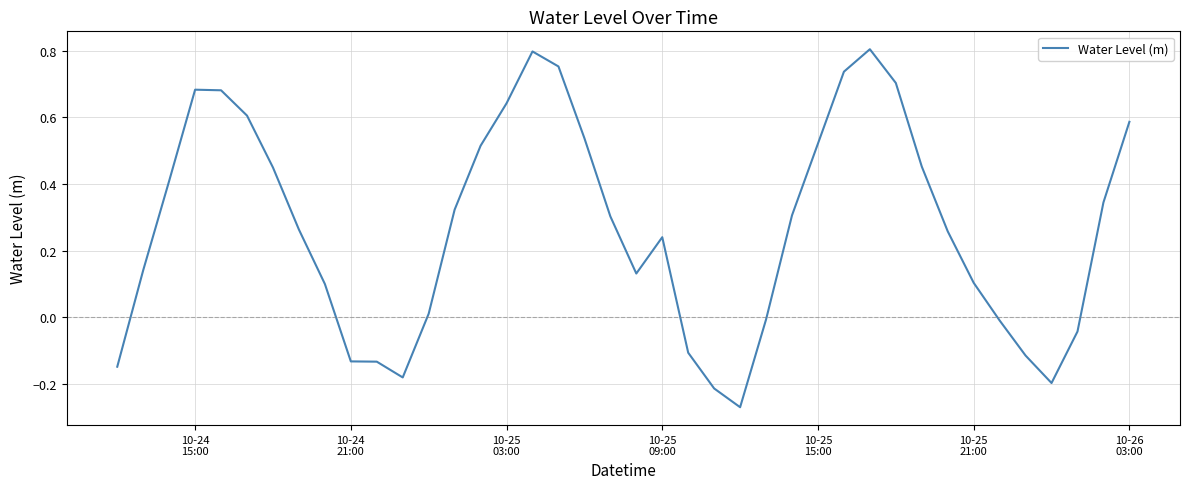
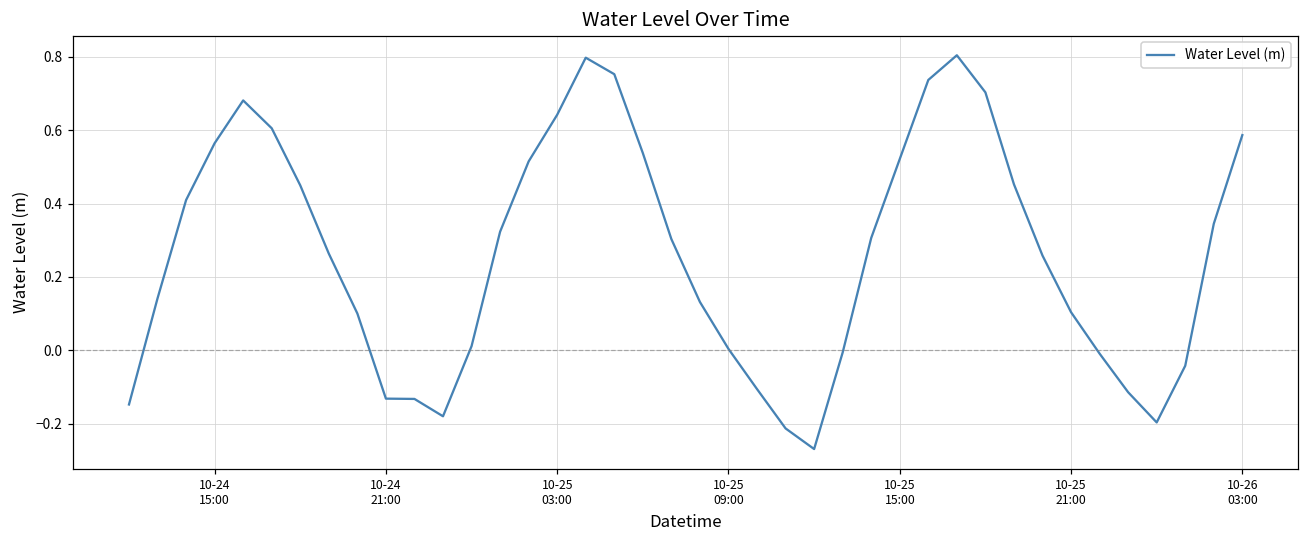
  {
-   "10-24 15:00": 0.68,
+   "10-24 15:00": 0.56,
    "10-24 21:00": -0.13,
    "10-25 03:00": 0.64,
-   "10-25 09:00": 0.24,
+   "10-25 09:00": 0.00,
    "10-25 15:00": 0.52,
    "10-25 21:00": 0.10,
    "10-26 03:00": 0.59
  }
